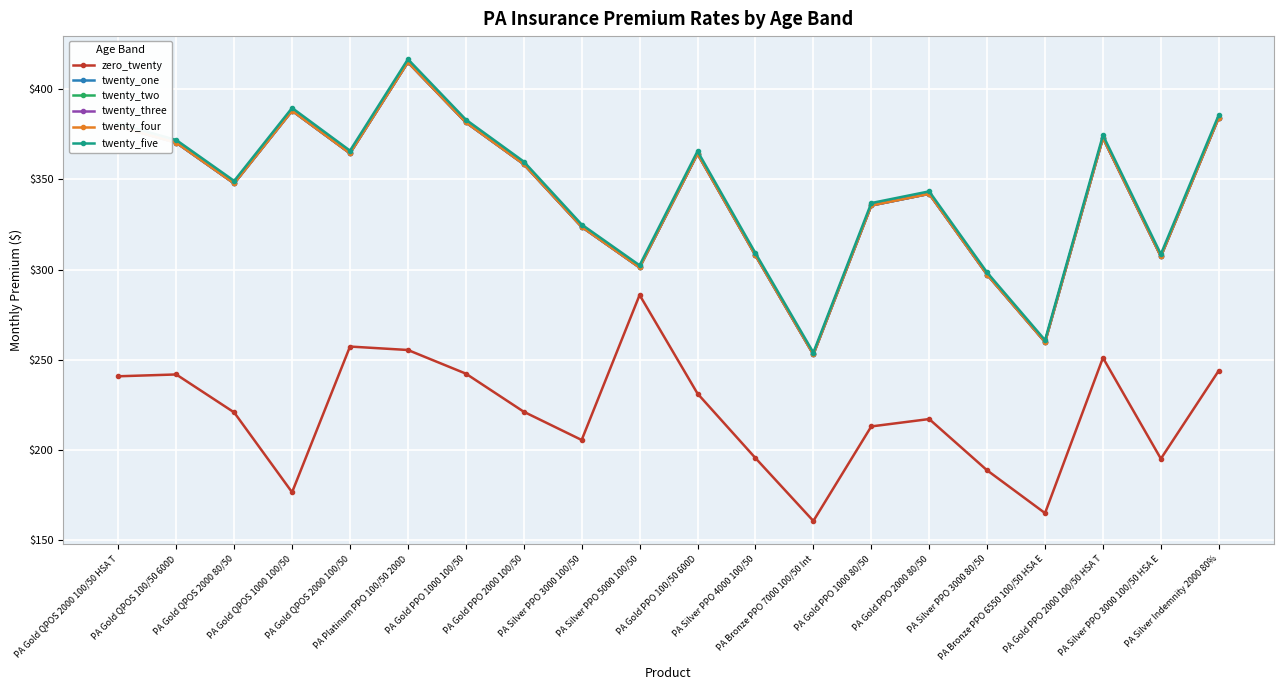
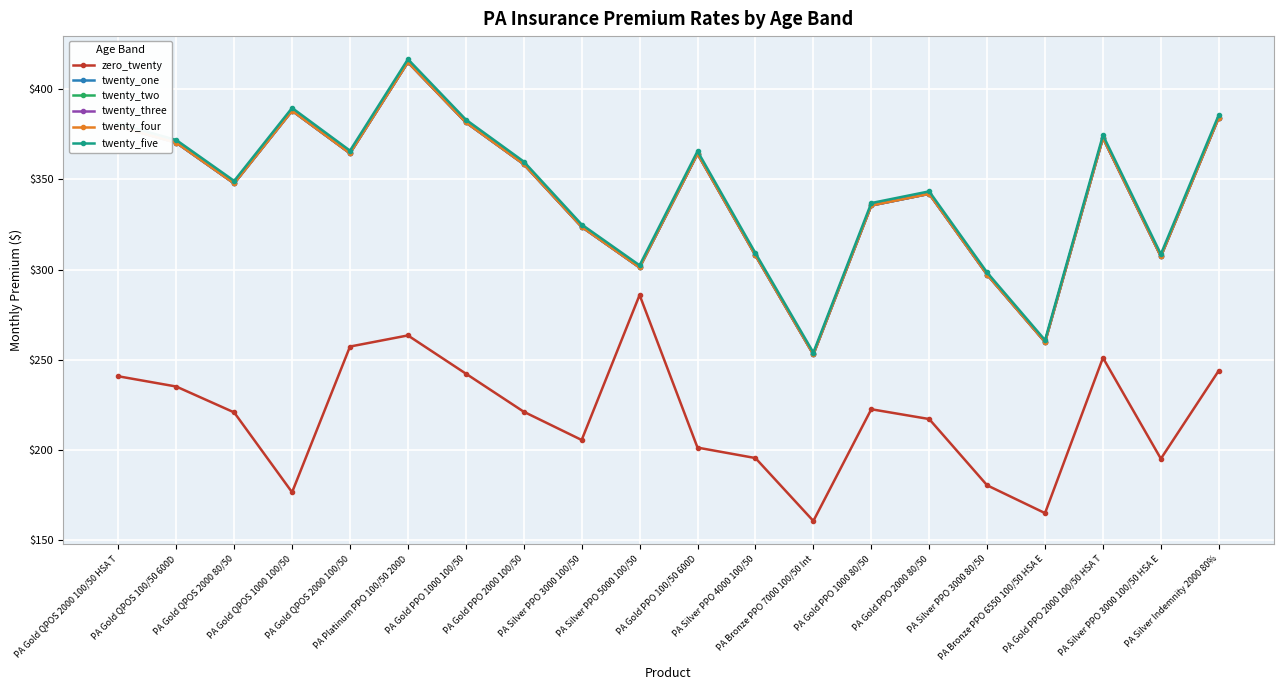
  {
    "zero_twenty": {
      "PA Gold QPOS 2000 100/50 HSA T": "$241",
-     "PA Gold QPOS 100/50 600D": "$242",
+     "PA Gold QPOS 100/50 600D": "$235",
      "PA Gold QPOS 2000 80/50": "$221",
      "PA Gold QPOS 1000 100/50": "$177",
      "PA Gold QPOS 2000 100/50": "$257",
-     "PA Platinum PPO 100/50 200D": "$255",
+     "PA Platinum PPO 100/50 200D": "$263",
      "PA Gold PPO 1000 100/50": "$242",
      "PA Gold PPO 2000 100/50": "$221",
      "PA Silver PPO 3000 100/50": "$206",
      "PA Silver PPO 5000 100/50": "$286",
-     "PA Gold PPO 100/50 600D": "$231",
+     "PA Gold PPO 100/50 600D": "$201",
      "PA Silver PPO 4000 100/50": "$196",
      "PA Bronze PPO 7000 100/50 Int": "$161",
-     "PA Gold PPO 1000 80/50": "$213",
+     "PA Gold PPO 1000 80/50": "$223",
      "PA Gold PPO 2000 80/50": "$217",
-     "PA Silver PPO 3000 80/50": "$189",
+     "PA Silver PPO 3000 80/50": "$180",
      "PA Bronze PPO 6550 100/50 HSA E": "$165",
      "PA Gold PPO 2000 100/50 HSA T": "$251",
      "PA Silver PPO 3000 100/50 HSA E": "$195",
      "PA Silver Indemnity 2000 80%": "$244"
    },
    "twenty_four": {
      "PA Gold QPOS 100/50 600D": "$370",
      "PA Gold QPOS 1000 100/50": "$388",
      "PA Gold QPOS 2000 100/50": "$364",
      "PA Platinum PPO 100/50 200D": "$415",
      "PA Gold PPO 1000 100/50": "$382",
      "PA Gold PPO 100/50 600D": "$364",
      "PA Gold PPO 2000 100/50 HSA T": "$373",
      "PA Silver Indemnity 2000 80%": "$384"
    },
    "twenty_five": {
      "PA Gold QPOS 100/50 600D": "$372",
      "PA Gold QPOS 1000 100/50": "$390",
      "PA Gold QPOS 2000 100/50": "$366",
      "PA Platinum PPO 100/50 200D": "$417",
      "PA Gold PPO 1000 100/50": "$383",
      "PA Gold PPO 100/50 600D": "$366",
      "PA Gold PPO 2000 100/50 HSA T": "$374",
      "PA Silver Indemnity 2000 80%": "$386"
    }
  }
